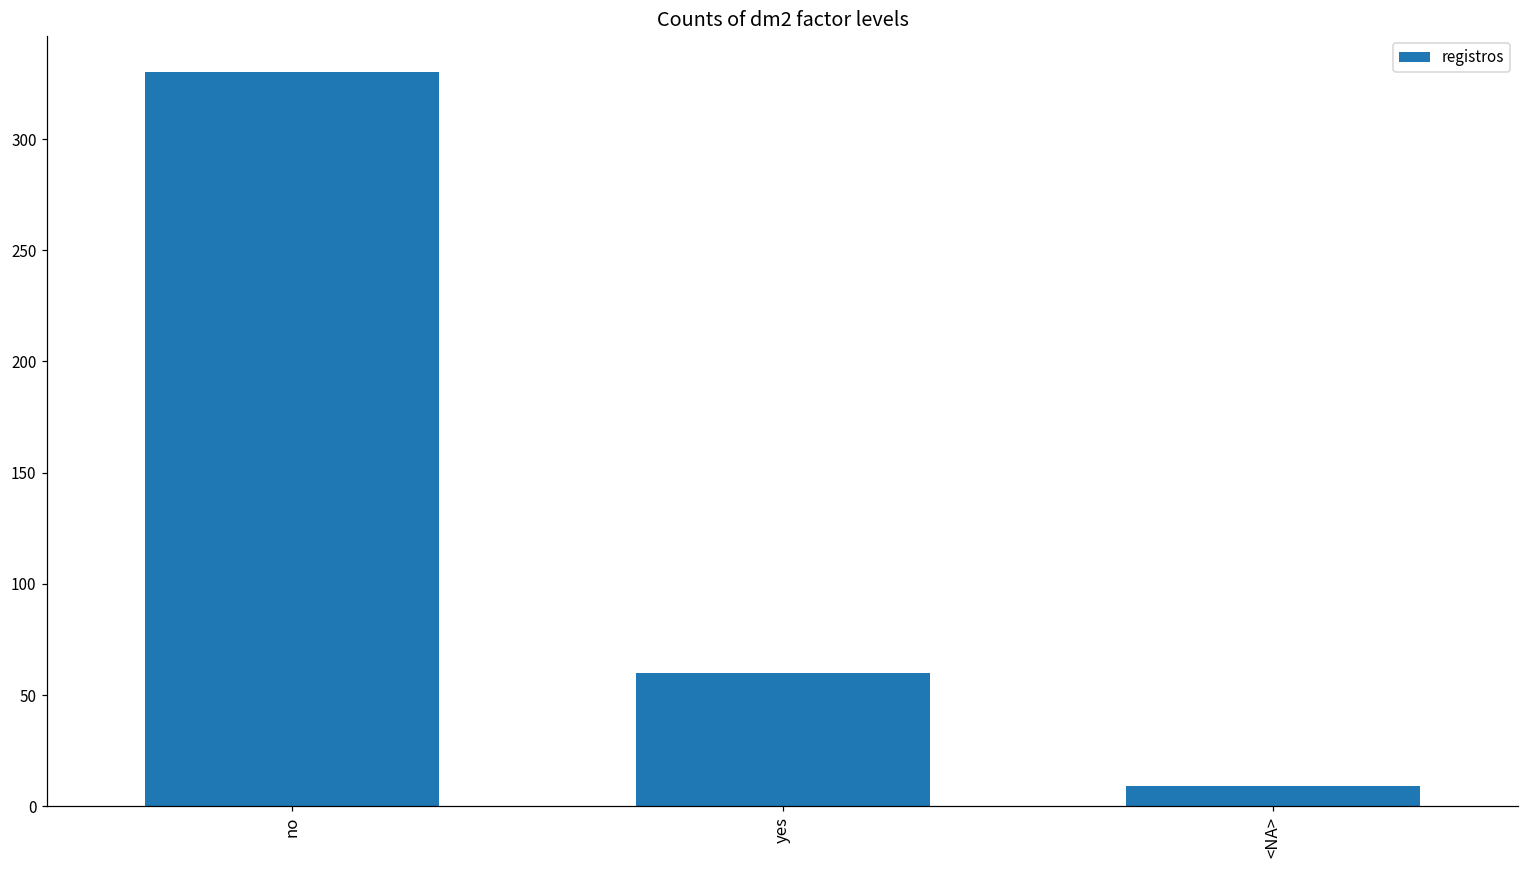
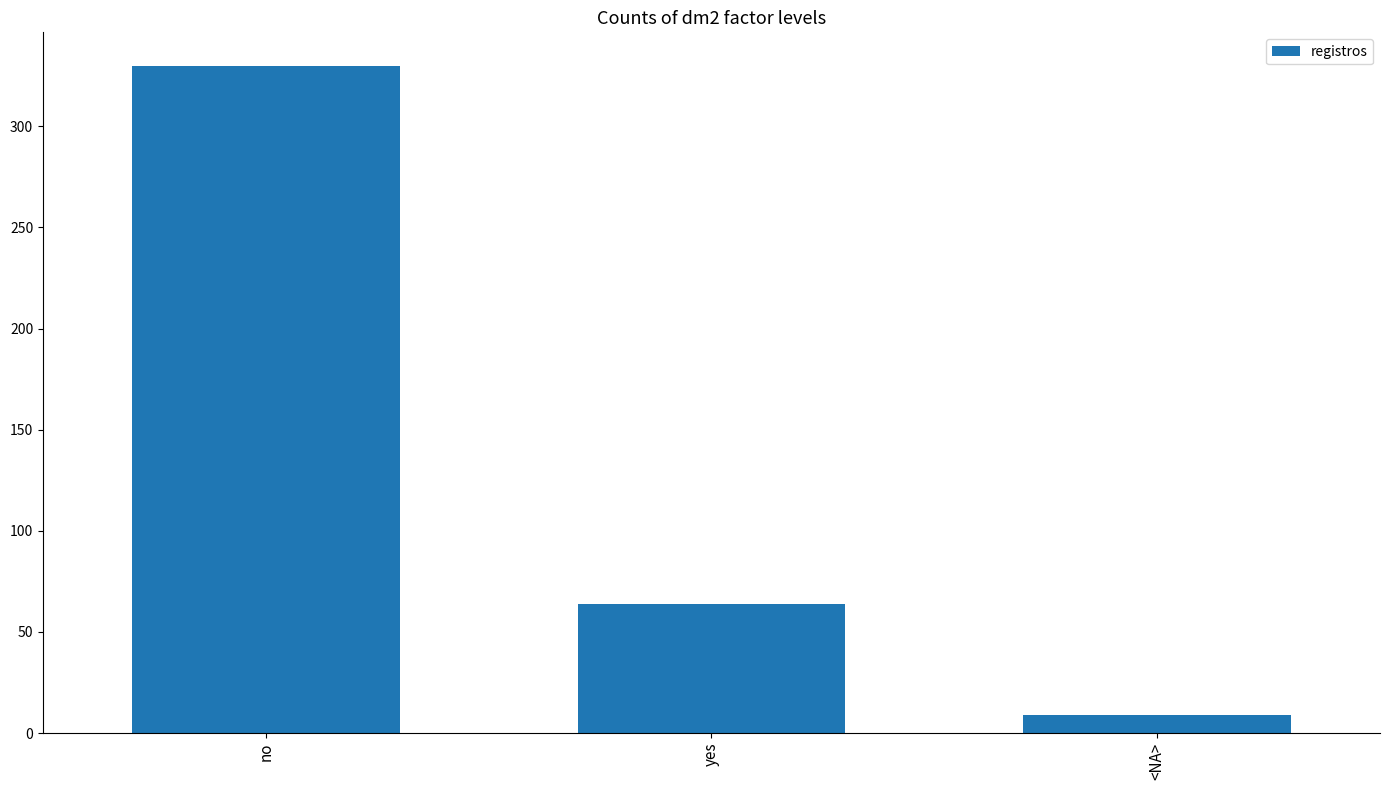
  {
    "no": 330,
-   "yes": 60,
+   "yes": 64,
    "<NA>": 9
  }
